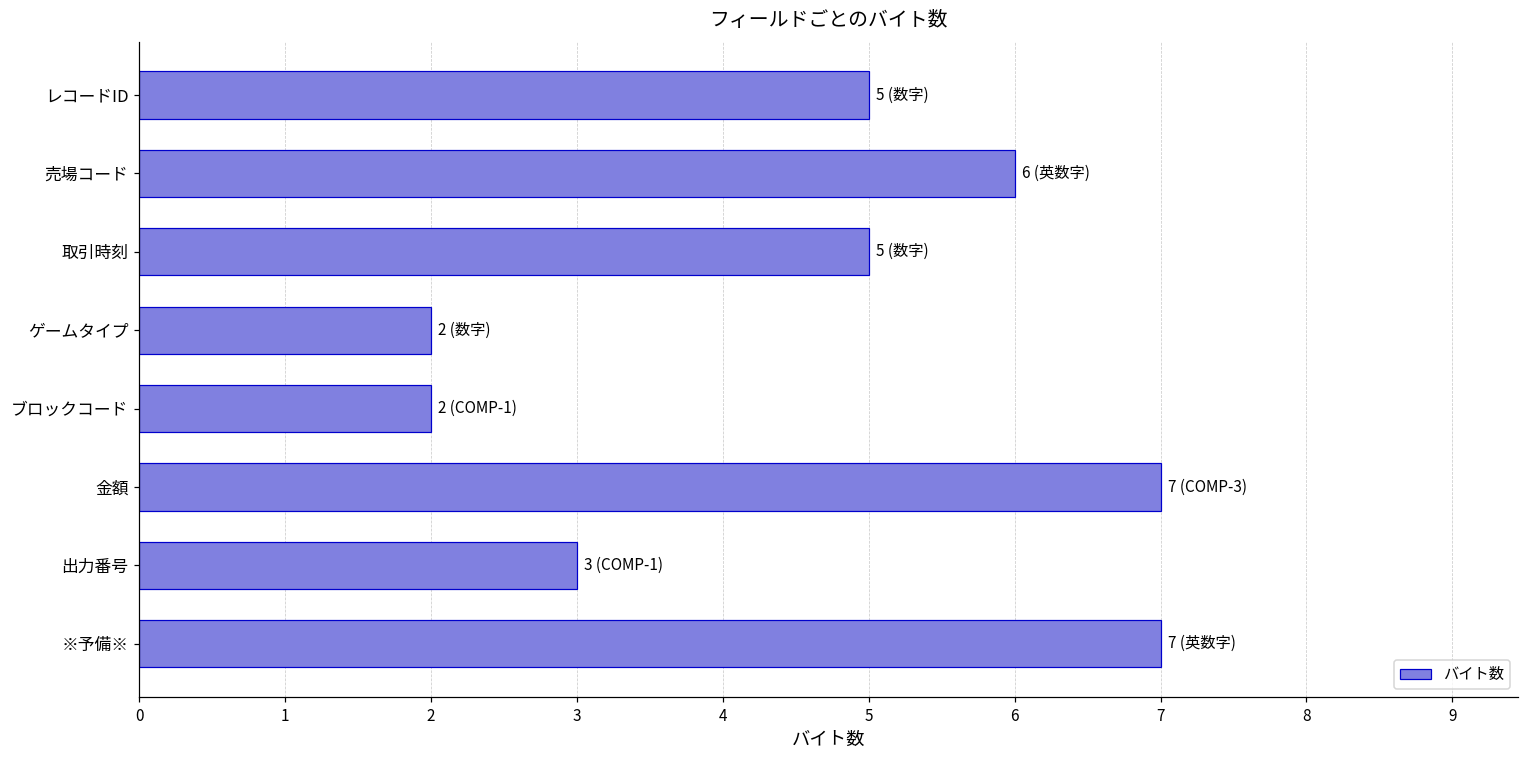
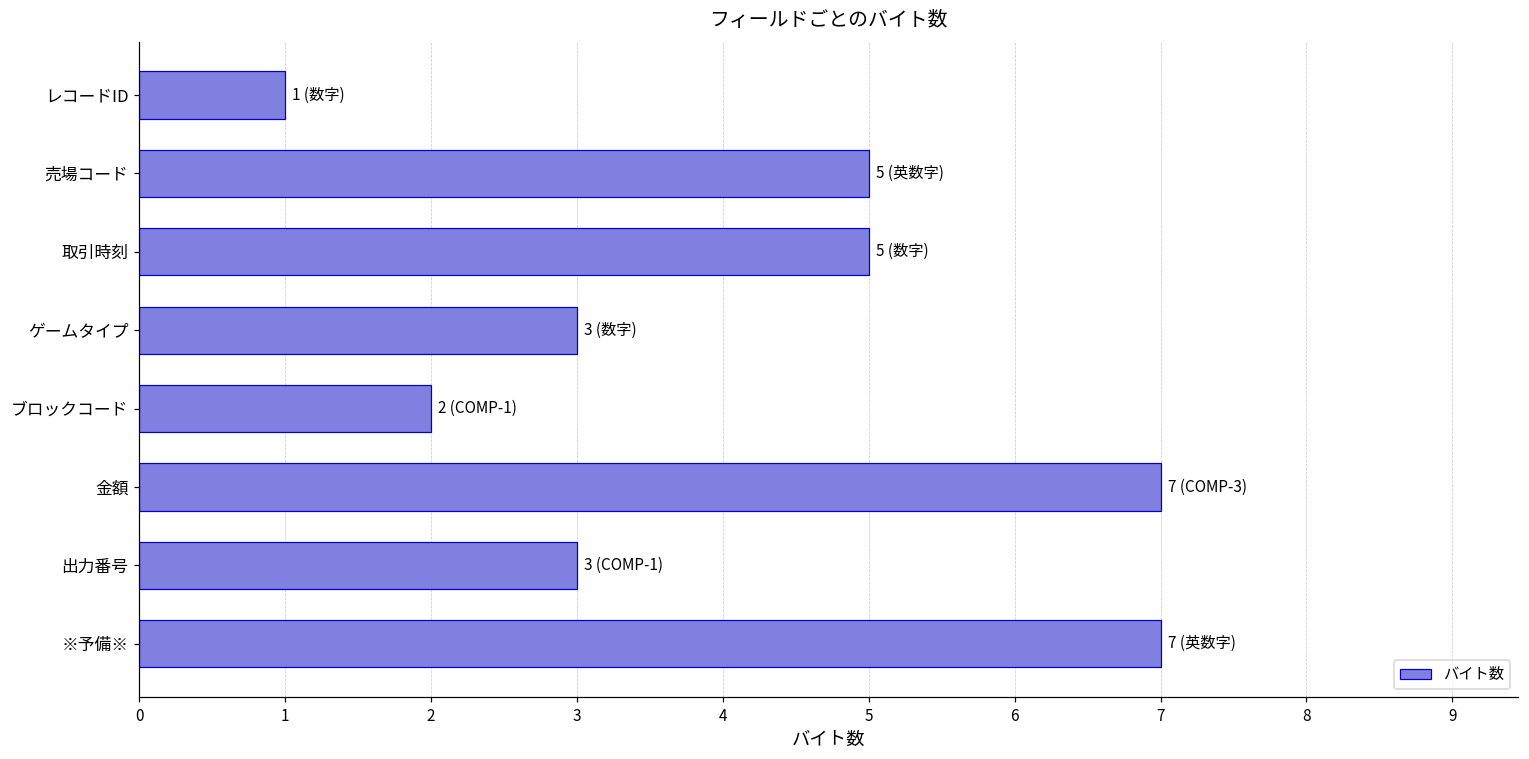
  {
-   "レコードID": 5,
-   "売場コード": 6,
+   "レコードID": 1,
+   "売場コード": 5,
    "取引時刻": 5,
-   "ゲームタイプ": 2,
+   "ゲームタイプ": 3,
    "ブロックコード": 2,
    "金額": 7,
    "出力番号": 3,
    "※予備※": 7
  }
